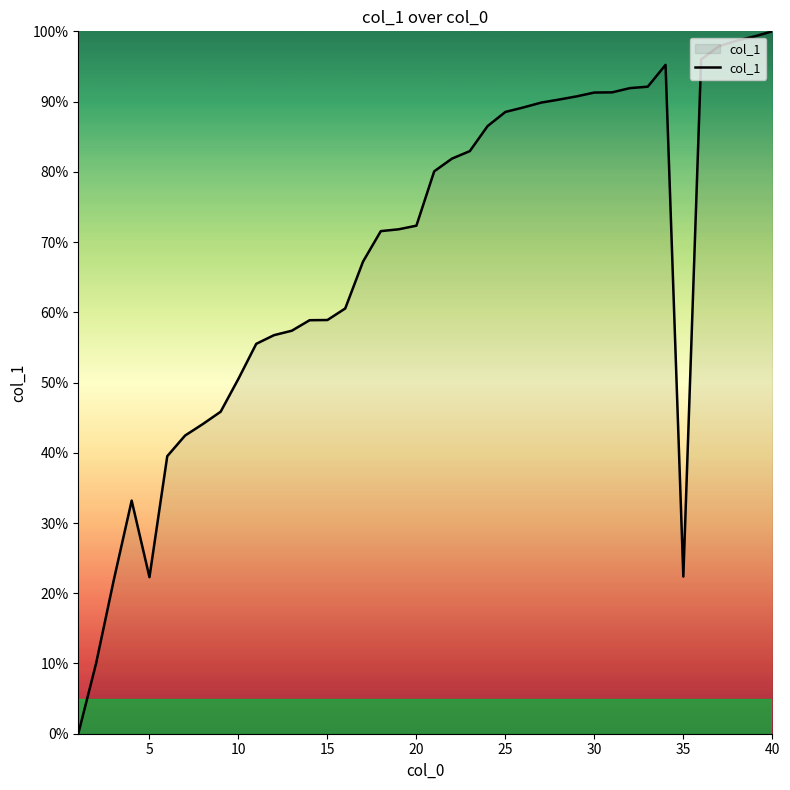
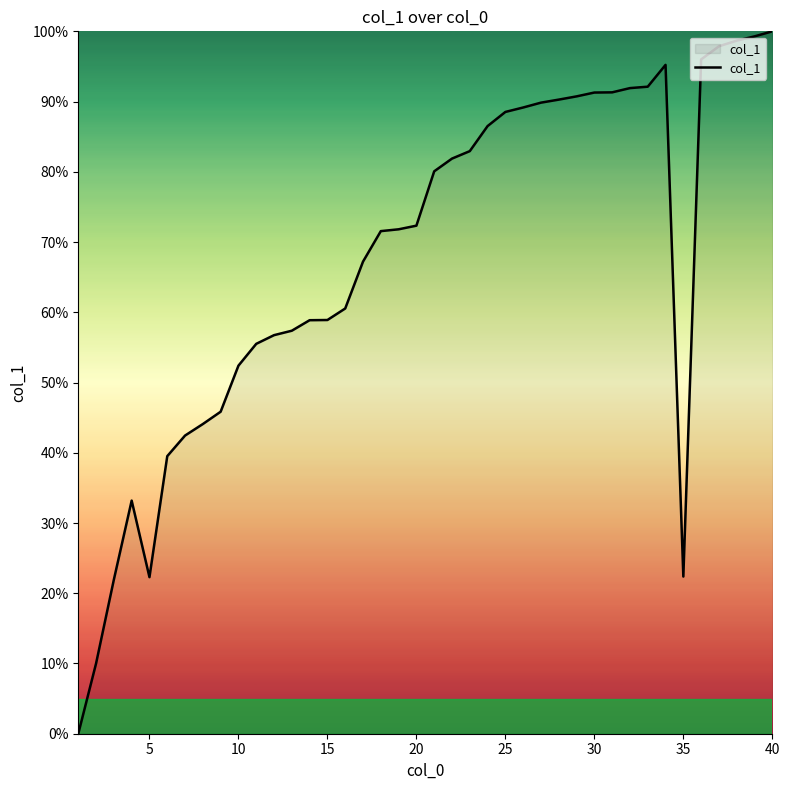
  {
    "5": "22%",
-   "10": "51%",
+   "10": "52%",
    "15": "59%",
    "20": "72%",
    "25": "89%",
    "30": "91%",
    "35": "22%",
    "40": "100%"
  }
